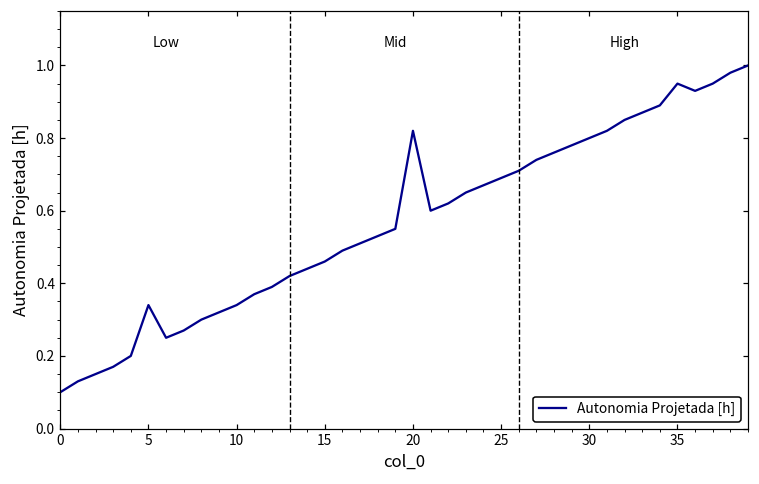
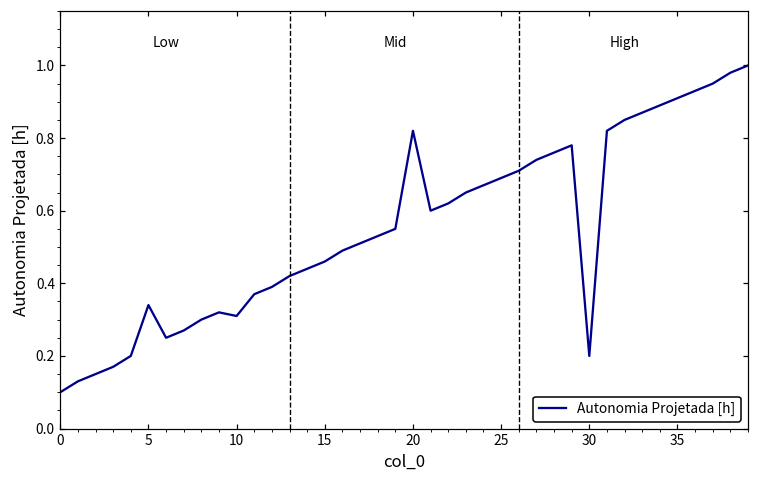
  {
    "0": 0.10,
    "5": 0.34,
-   "10": 0.34,
+   "10": 0.31,
    "15": 0.46,
    "20": 0.82,
    "25": 0.69,
-   "30": 0.8,
-   "35": 0.95
+   "30": 0.2,
+   "35": 0.91
  }
